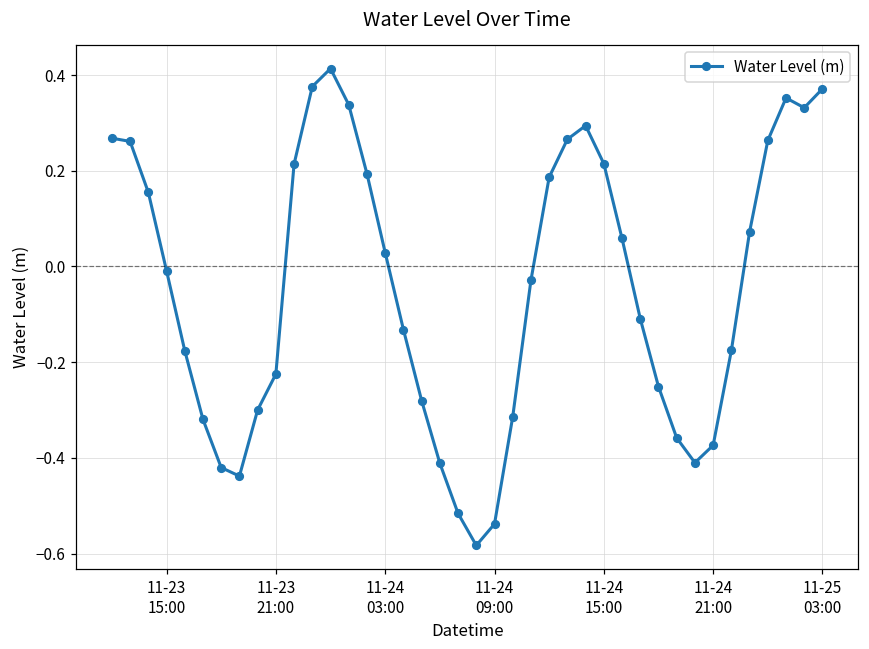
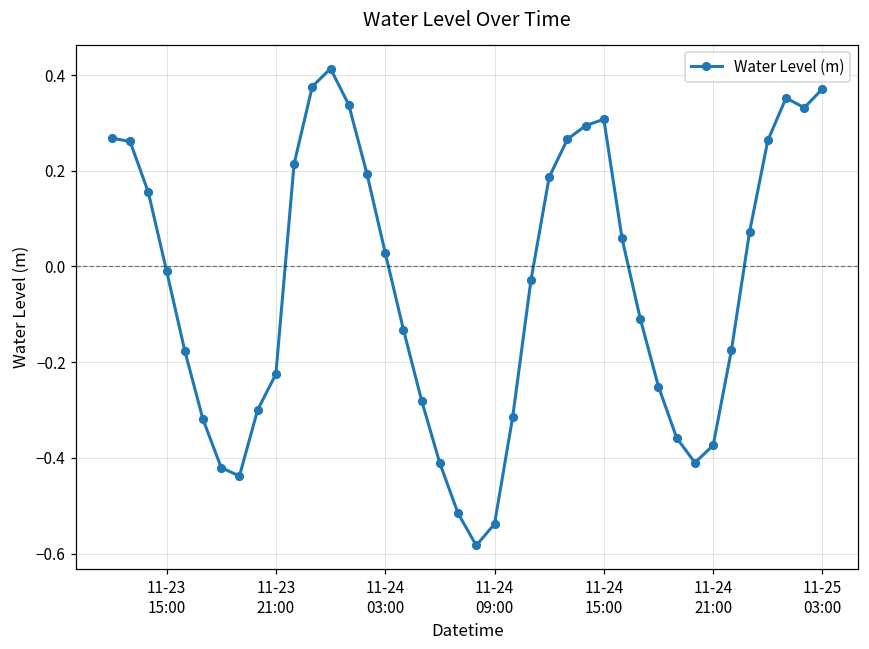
  {
    "11-23 15:00": -0.01,
    "11-23 21:00": -0.22,
    "11-24 03:00": 0.03,
    "11-24 09:00": -0.54,
-   "11-24 15:00": 0.21,
+   "11-24 15:00": 0.31,
    "11-24 21:00": -0.37,
    "11-25 03:00": 0.37
  }
